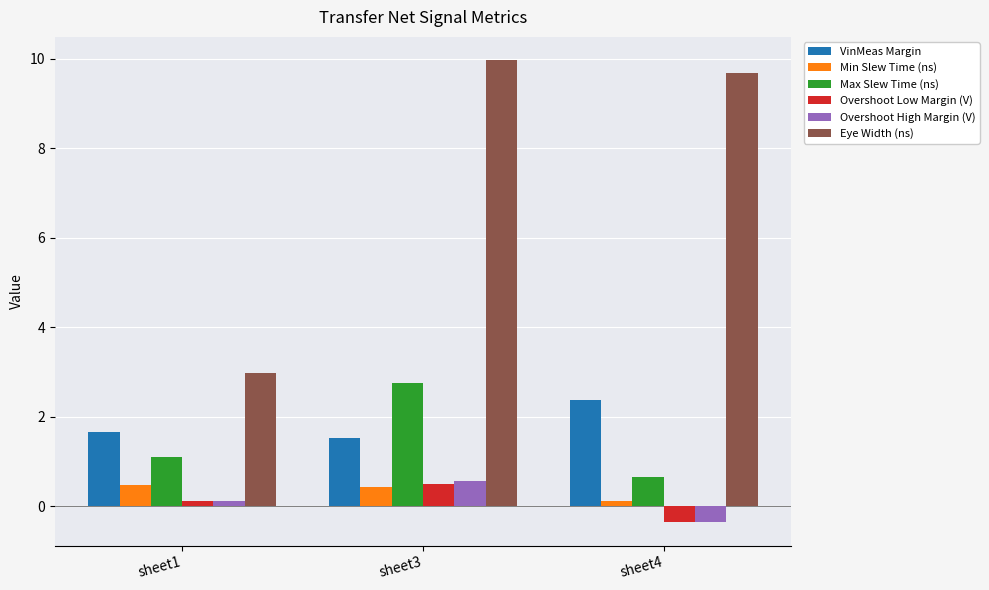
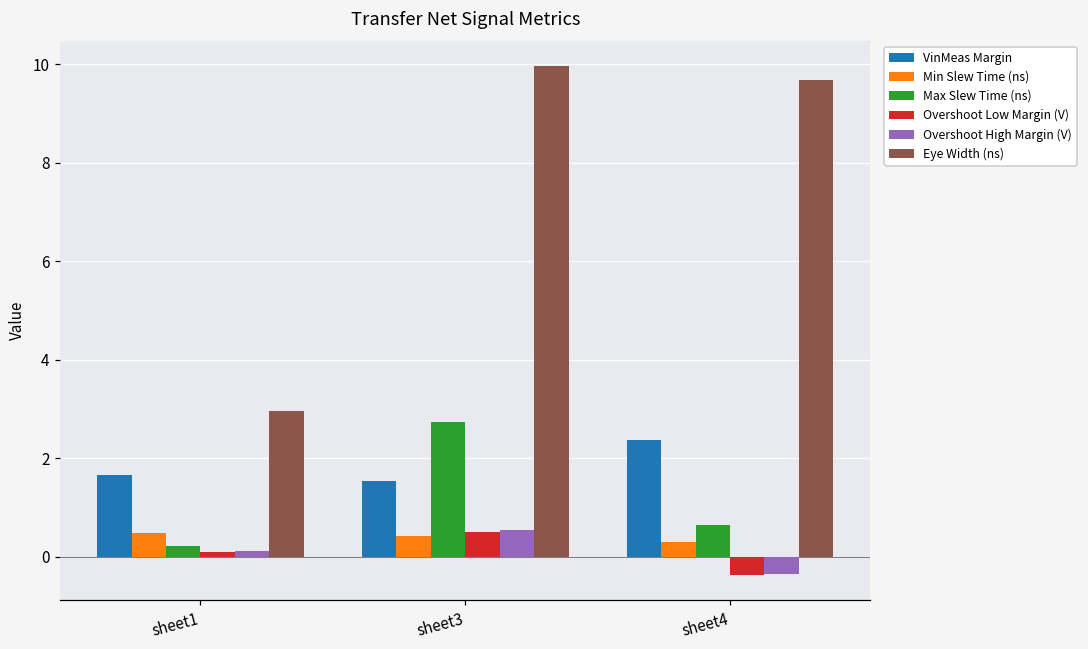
  {
    "VinMeas Margin": {
      "sheet1": 1.7,
      "sheet3": 1.5,
      "sheet4": 2.4
    },
    "Min Slew Time (ns)": {
      "sheet1": 0.5,
      "sheet3": 0.4,
-     "sheet4": 0.1
+     "sheet4": 0.3
    },
    "Max Slew Time (ns)": {
-     "sheet1": 1.1,
+     "sheet1": 0.2,
      "sheet3": 2.7,
      "sheet4": 0.6
    },
    "Overshoot Low Margin (V)": {
      "sheet1": 0.1,
      "sheet3": 0.5,
      "sheet4": -0.4
    },
    "Overshoot High Margin (V)": {
      "sheet1": 0.1,
      "sheet3": 0.6,
      "sheet4": -0.3
    },
    "Eye Width (ns)": {
      "sheet1": 3.0,
      "sheet3": 10.0,
      "sheet4": 9.7
    }
  }
